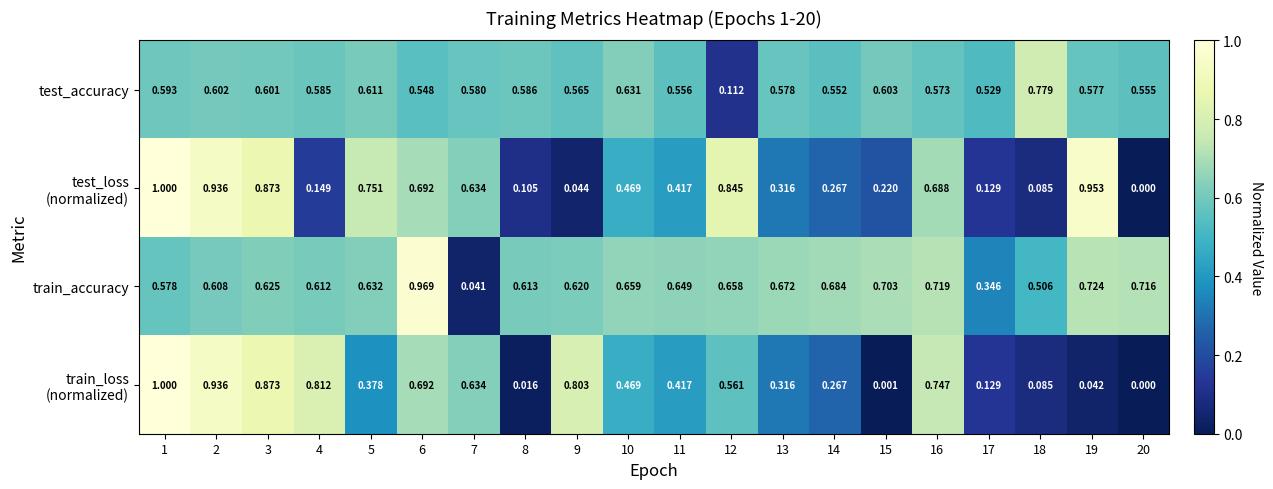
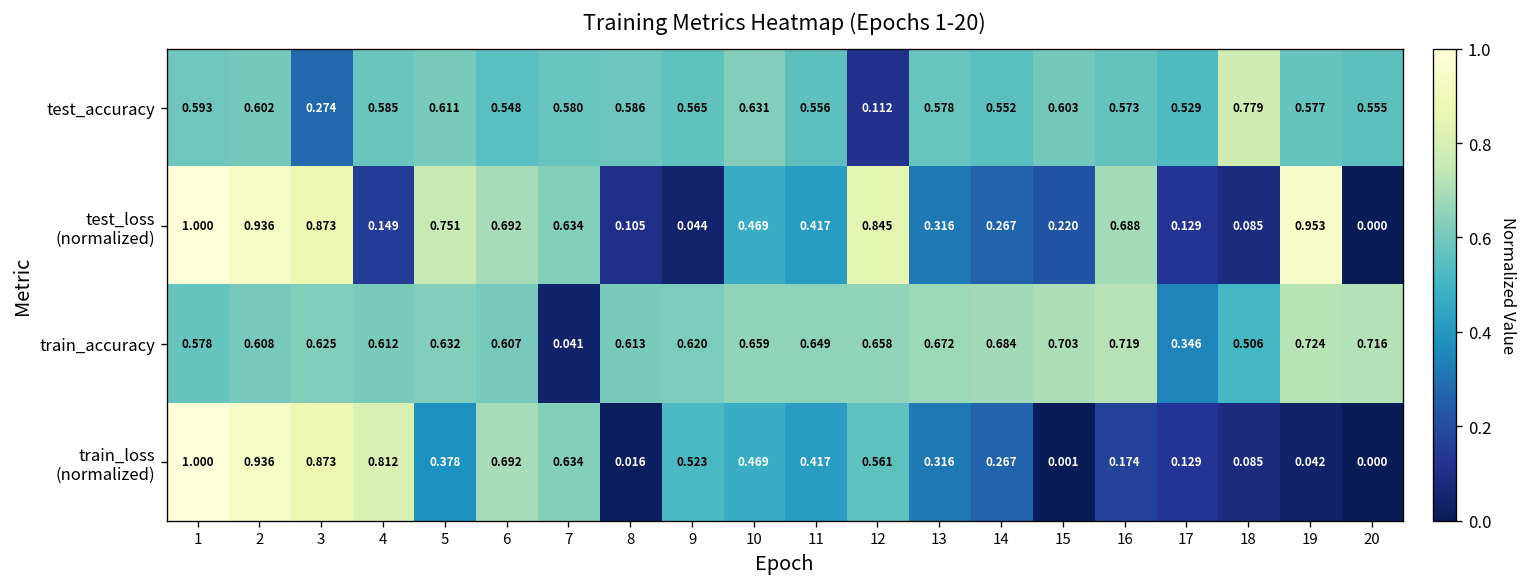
  {
    "test_accuracy": {
      "1": 0.593,
      "2": 0.602,
-     "3": 0.601,
+     "3": 0.274,
      "4": 0.585,
      "5": 0.611,
      "6": 0.548,
      "7": 0.580,
      "8": 0.586,
      "9": 0.565,
      "10": 0.631,
      "11": 0.556,
      "12": 0.112,
      "13": 0.578,
      "14": 0.552,
      "15": 0.603,
      "16": 0.573,
      "17": 0.529,
      "18": 0.779,
      "19": 0.577,
      "20": 0.555
    },
    "test_loss (normalized)": {
      "1": 1.000,
      "2": 0.936,
      "3": 0.873,
      "4": 0.149,
      "5": 0.751,
      "6": 0.692,
      "7": 0.634,
      "8": 0.105,
      "9": 0.044,
      "10": 0.469,
      "11": 0.417,
      "12": 0.845,
      "13": 0.316,
      "14": 0.267,
      "15": 0.220,
      "16": 0.688,
      "17": 0.129,
      "18": 0.085,
      "19": 0.953,
      "20": 0.000
    },
    "train_accuracy": {
      "1": 0.578,
      "2": 0.608,
      "3": 0.625,
      "4": 0.612,
      "5": 0.632,
-     "6": 0.969,
+     "6": 0.607,
      "7": 0.041,
      "8": 0.613,
      "9": 0.620,
      "10": 0.659,
      "11": 0.649,
      "12": 0.658,
      "13": 0.672,
      "14": 0.684,
      "15": 0.703,
      "16": 0.719,
      "17": 0.346,
      "18": 0.506,
      "19": 0.724,
      "20": 0.716
    },
    "train_loss (normalized)": {
      "1": 1.000,
      "2": 0.936,
      "3": 0.873,
      "4": 0.812,
      "5": 0.378,
      "6": 0.692,
      "7": 0.634,
      "8": 0.016,
-     "9": 0.803,
+     "9": 0.523,
      "10": 0.469,
      "11": 0.417,
      "12": 0.561,
      "13": 0.316,
      "14": 0.267,
      "15": 0.001,
-     "16": 0.747,
+     "16": 0.174,
      "17": 0.129,
      "18": 0.085,
      "19": 0.042,
      "20": 0.000
    }
  }
